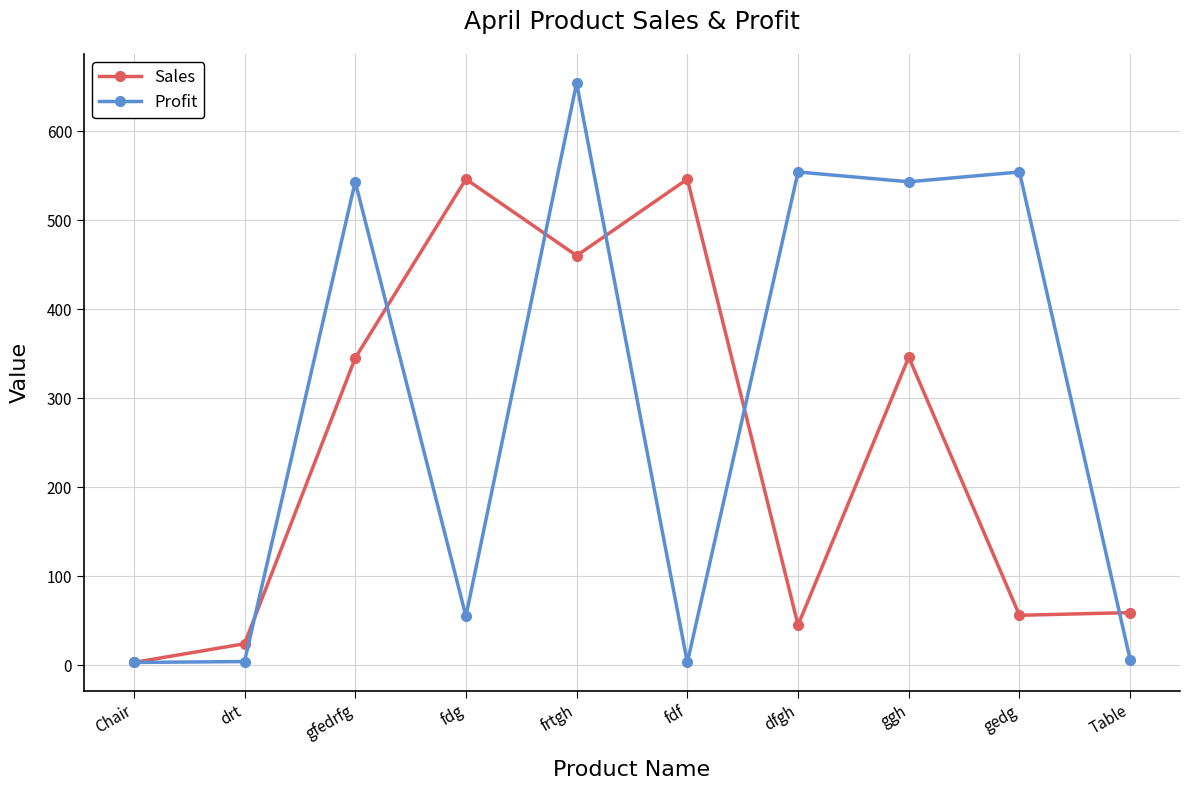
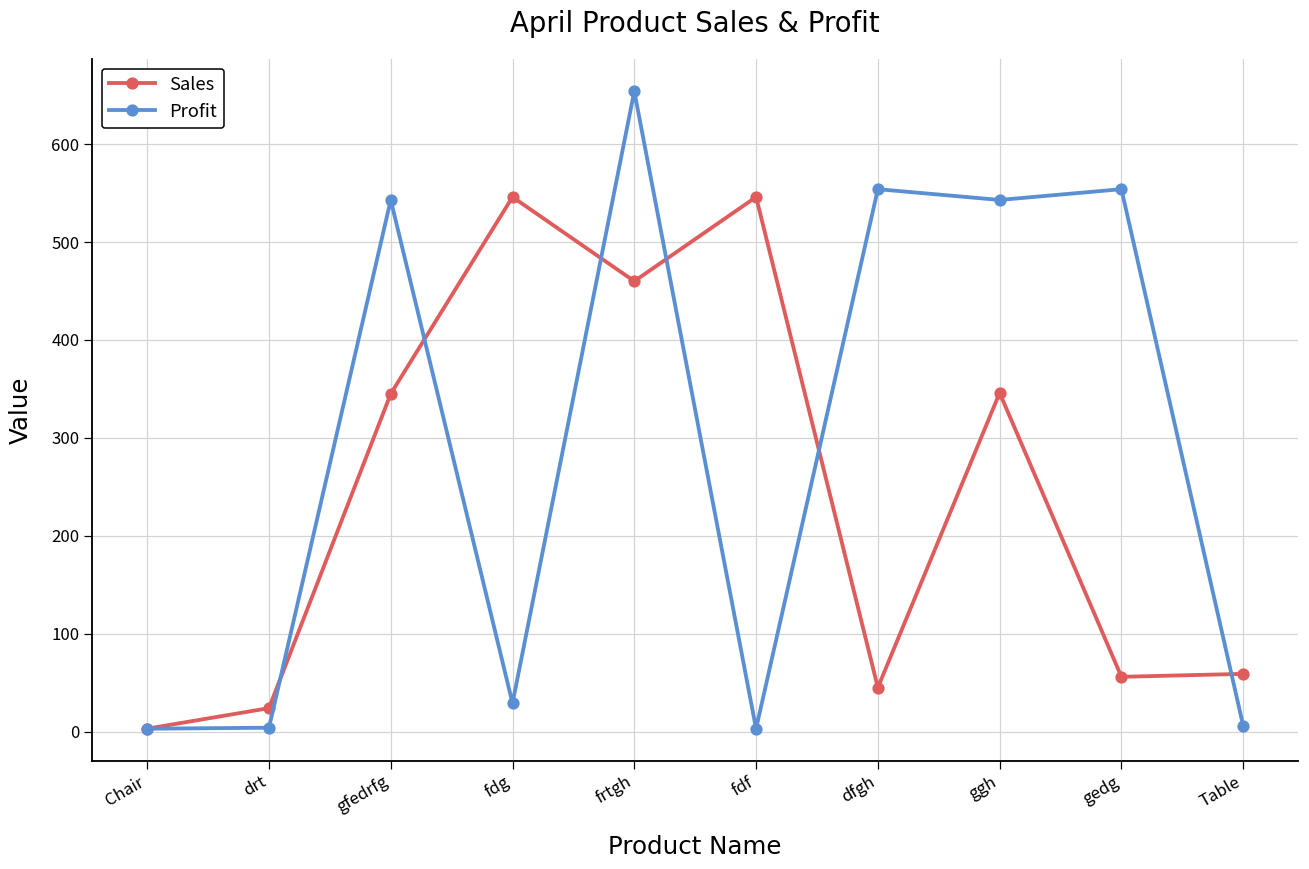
  {
    "Sales": {
      "drt": 20,
      "gfedrfg": 350,
      "fdg": 550,
      "frtgh": 460,
      "fdf": 550,
      "dfgh": 50,
      "ggh": 350,
      "gedg": 60,
      "Table": 60
    },
    "Profit": {
      "drt": 0,
      "gfedrfg": 540,
-     "fdg": 60,
+     "fdg": 30,
      "frtgh": 650,
      "fdf": 0,
      "dfgh": 550,
      "ggh": 540,
      "gedg": 550,
      "Table": 10
    }
  }
